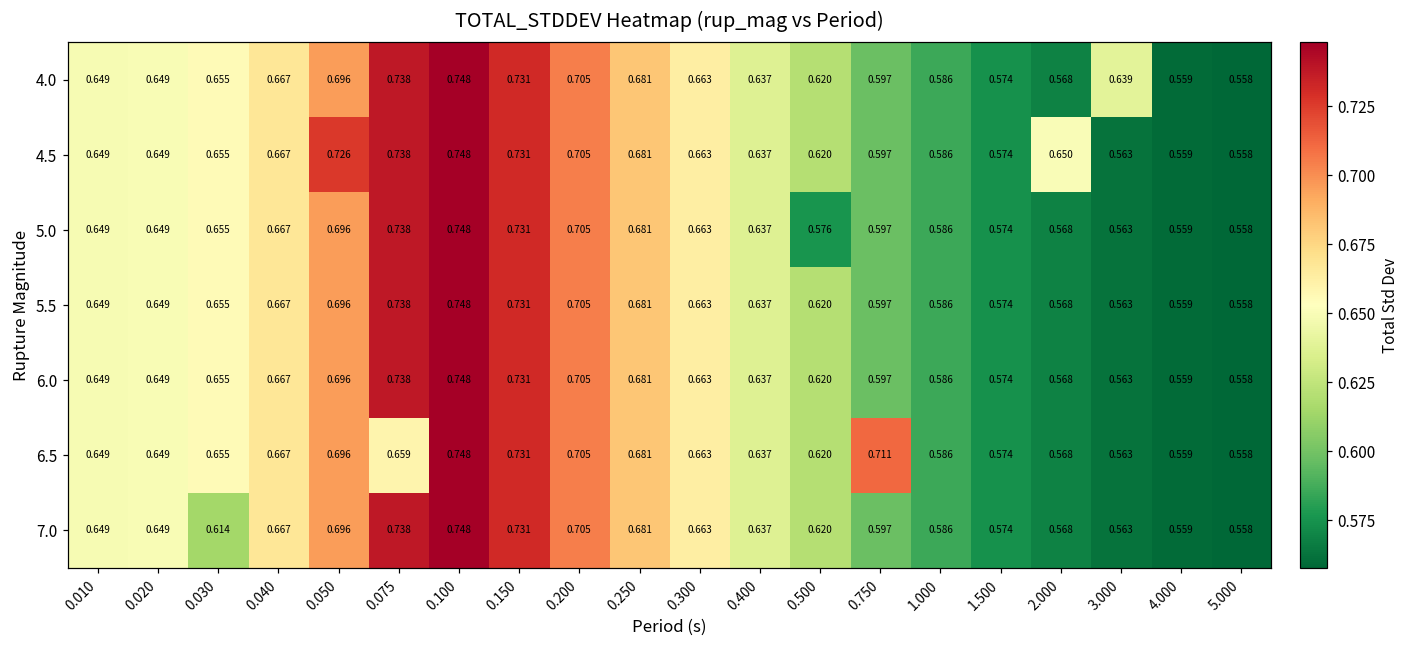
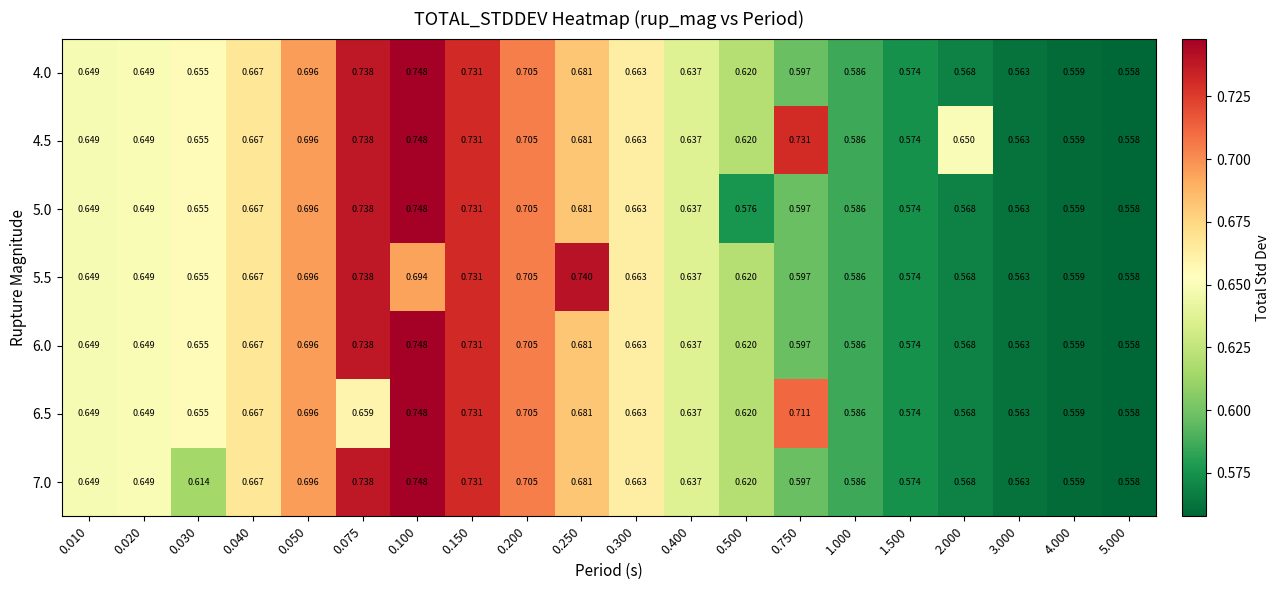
  {
    "4.0": {
      "0.010": 0.649,
      "0.020": 0.649,
      "0.030": 0.655,
      "0.040": 0.667,
      "0.050": 0.696,
      "0.075": 0.738,
      "0.100": 0.748,
      "0.150": 0.731,
      "0.200": 0.705,
      "0.250": 0.681,
      "0.300": 0.663,
      "0.400": 0.637,
      "0.500": 0.620,
      "0.750": 0.597,
      "1.000": 0.586,
      "1.500": 0.574,
      "2.000": 0.568,
-     "3.000": 0.639,
+     "3.000": 0.563,
      "4.000": 0.559,
      "5.000": 0.558
    },
    "4.5": {
      "0.010": 0.649,
      "0.020": 0.649,
      "0.030": 0.655,
      "0.040": 0.667,
-     "0.050": 0.726,
+     "0.050": 0.696,
      "0.075": 0.738,
      "0.100": 0.748,
      "0.150": 0.731,
      "0.200": 0.705,
      "0.250": 0.681,
      "0.300": 0.663,
      "0.400": 0.637,
      "0.500": 0.620,
-     "0.750": 0.597,
+     "0.750": 0.731,
      "1.000": 0.586,
      "1.500": 0.574,
      "2.000": 0.650,
      "3.000": 0.563,
      "4.000": 0.559,
      "5.000": 0.558
    },
    "5.0": {
      "0.010": 0.649,
      "0.020": 0.649,
      "0.030": 0.655,
      "0.040": 0.667,
      "0.050": 0.696,
      "0.075": 0.738,
      "0.100": 0.748,
      "0.150": 0.731,
      "0.200": 0.705,
      "0.250": 0.681,
      "0.300": 0.663,
      "0.400": 0.637,
      "0.500": 0.576,
      "0.750": 0.597,
      "1.000": 0.586,
      "1.500": 0.574,
      "2.000": 0.568,
      "3.000": 0.563,
      "4.000": 0.559,
      "5.000": 0.558
    },
    "5.5": {
      "0.010": 0.649,
      "0.020": 0.649,
      "0.030": 0.655,
      "0.040": 0.667,
      "0.050": 0.696,
      "0.075": 0.738,
-     "0.100": 0.748,
+     "0.100": 0.694,
      "0.150": 0.731,
      "0.200": 0.705,
-     "0.250": 0.681,
+     "0.250": 0.740,
      "0.300": 0.663,
      "0.400": 0.637,
      "0.500": 0.620,
      "0.750": 0.597,
      "1.000": 0.586,
      "1.500": 0.574,
      "2.000": 0.568,
      "3.000": 0.563,
      "4.000": 0.559,
      "5.000": 0.558
    },
    "6.0": {
      "0.010": 0.649,
      "0.020": 0.649,
      "0.030": 0.655,
      "0.040": 0.667,
      "0.050": 0.696,
      "0.075": 0.738,
      "0.100": 0.748,
      "0.150": 0.731,
      "0.200": 0.705,
      "0.250": 0.681,
      "0.300": 0.663,
      "0.400": 0.637,
      "0.500": 0.620,
      "0.750": 0.597,
      "1.000": 0.586,
      "1.500": 0.574,
      "2.000": 0.568,
      "3.000": 0.563,
      "4.000": 0.559,
      "5.000": 0.558
    },
    "6.5": {
      "0.010": 0.649,
      "0.020": 0.649,
      "0.030": 0.655,
      "0.040": 0.667,
      "0.050": 0.696,
      "0.075": 0.659,
      "0.100": 0.748,
      "0.150": 0.731,
      "0.200": 0.705,
      "0.250": 0.681,
      "0.300": 0.663,
      "0.400": 0.637,
      "0.500": 0.620,
      "0.750": 0.711,
      "1.000": 0.586,
      "1.500": 0.574,
      "2.000": 0.568,
      "3.000": 0.563,
      "4.000": 0.559,
      "5.000": 0.558
    },
    "7.0": {
      "0.010": 0.649,
      "0.020": 0.649,
      "0.030": 0.614,
      "0.040": 0.667,
      "0.050": 0.696,
      "0.075": 0.738,
      "0.100": 0.748,
      "0.150": 0.731,
      "0.200": 0.705,
      "0.250": 0.681,
      "0.300": 0.663,
      "0.400": 0.637,
      "0.500": 0.620,
      "0.750": 0.597,
      "1.000": 0.586,
      "1.500": 0.574,
      "2.000": 0.568,
      "3.000": 0.563,
      "4.000": 0.559,
      "5.000": 0.558
    }
  }
